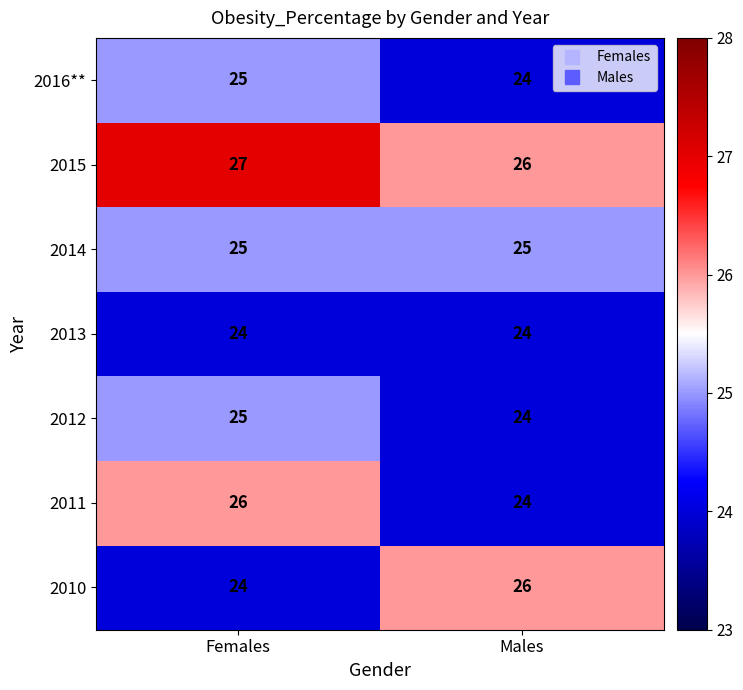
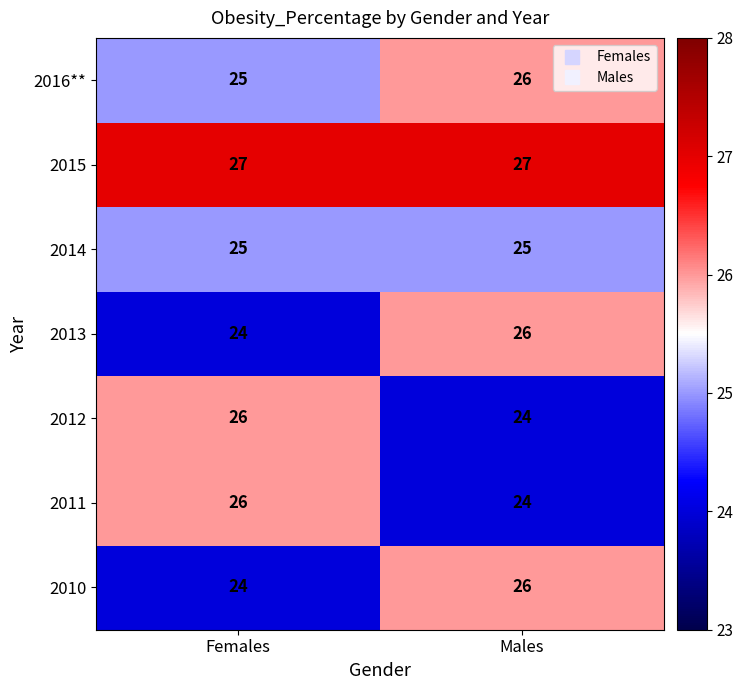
  {
    "2016**": {
      "Females": 25,
-     "Males": 24
+     "Males": 26
    },
    "2015": {
      "Females": 27,
-     "Males": 26
+     "Males": 27
    },
    "2014": {
      "Females": 25,
      "Males": 25
    },
    "2013": {
      "Females": 24,
-     "Males": 24
+     "Males": 26
    },
    "2012": {
-     "Females": 25,
+     "Females": 26,
      "Males": 24
    },
    "2011": {
      "Females": 26,
      "Males": 24
    },
    "2010": {
      "Females": 24,
      "Males": 26
    }
  }
